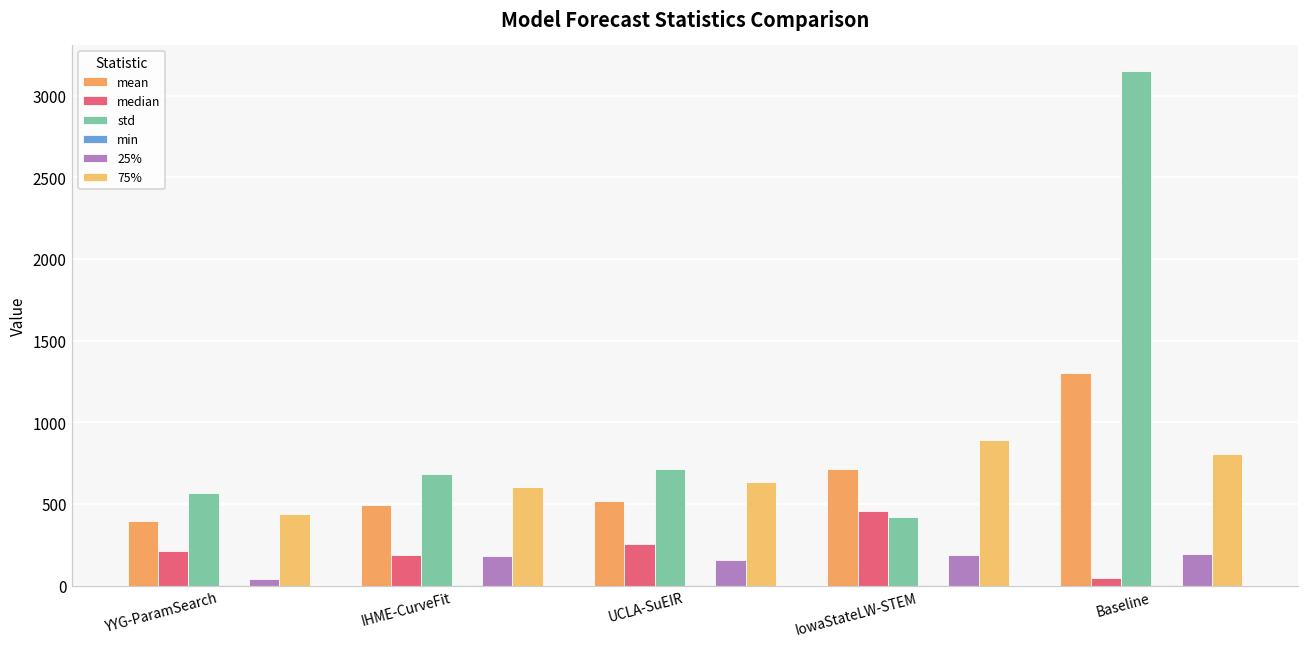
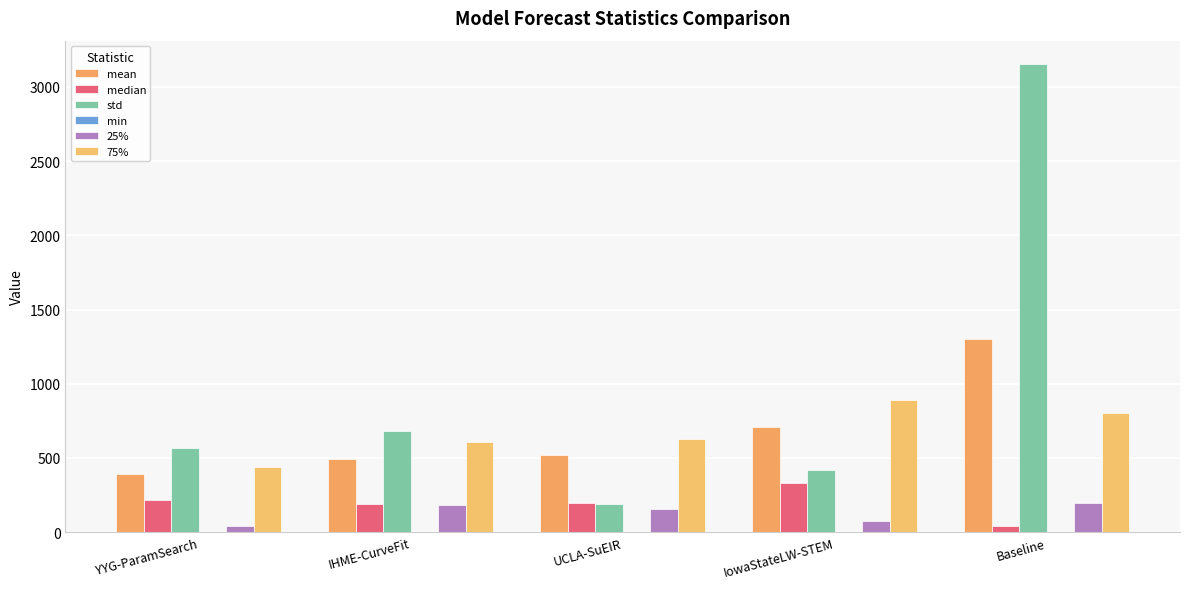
  {
    "median": {
      "YYG-ParamSearch": 210,
      "IHME-CurveFit": 190,
-     "UCLA-SuEIR": 250,
-     "IowaStateLW-STEM": 460,
+     "UCLA-SuEIR": 200,
+     "IowaStateLW-STEM": 330,
      "Baseline": 40
    },
    "std": {
      "YYG-ParamSearch": 570,
      "IHME-CurveFit": 680,
-     "UCLA-SuEIR": 710,
+     "UCLA-SuEIR": 190,
      "IowaStateLW-STEM": 420,
      "Baseline": 3150
    },
    "25%": {
      "YYG-ParamSearch": 40,
      "IHME-CurveFit": 180,
      "UCLA-SuEIR": 160,
-     "IowaStateLW-STEM": 190,
+     "IowaStateLW-STEM": 80,
      "Baseline": 200
    }
  }
